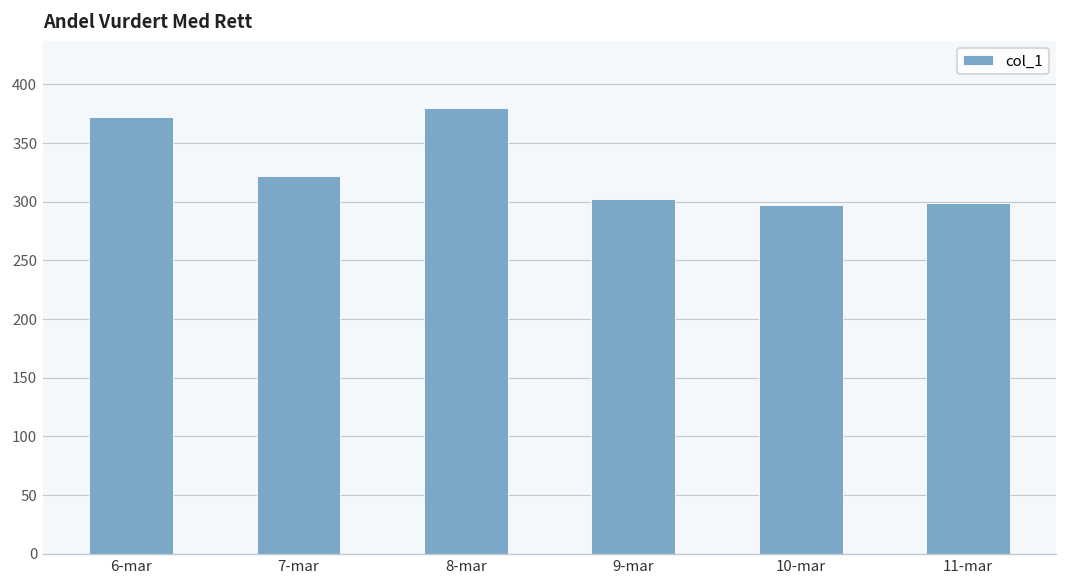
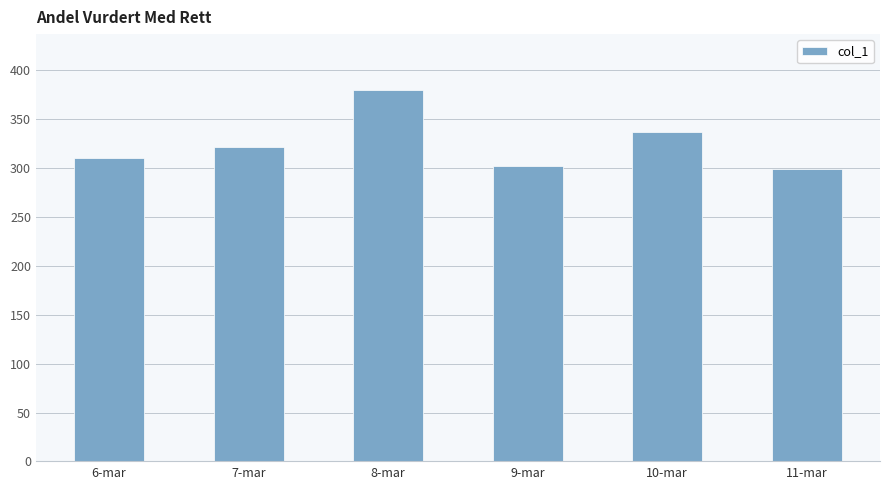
  {
-   "6-mar": 370,
+   "6-mar": 310,
    "7-mar": 320,
    "8-mar": 380,
    "9-mar": 300,
-   "10-mar": 300,
+   "10-mar": 340,
    "11-mar": 300
  }
